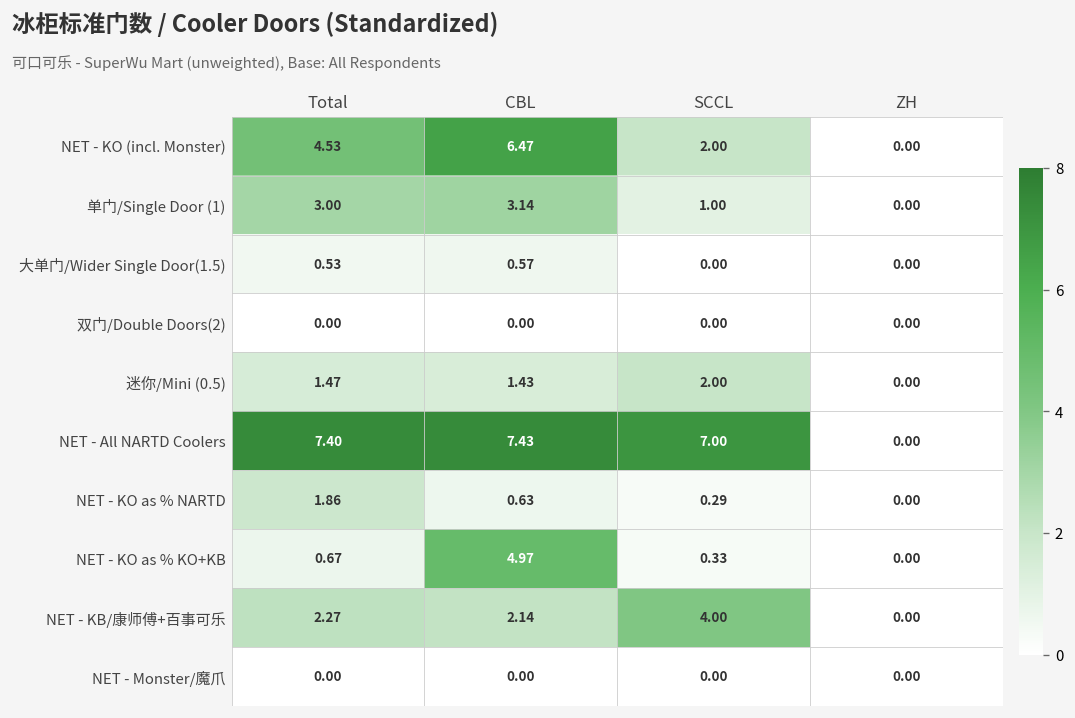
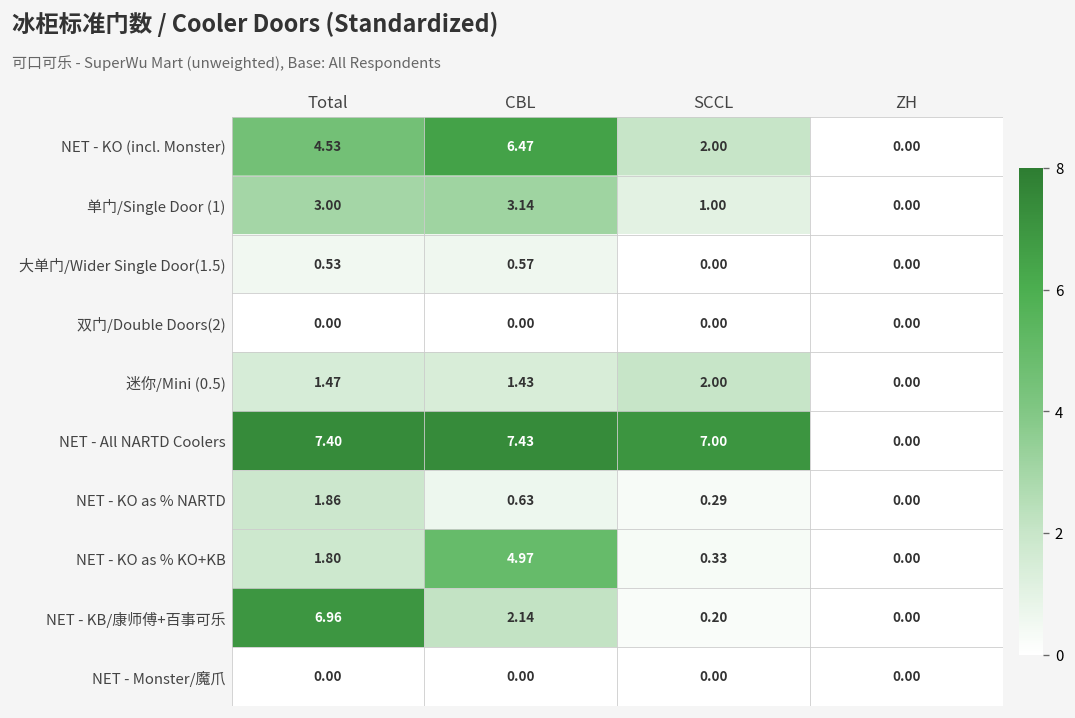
  {
    "NET - KO (incl. Monster)": {
      "Total": 4.53,
      "CBL": 6.47,
      "SCCL": 2.00,
      "ZH": 0.00
    },
    "单门/Single Door (1)": {
      "Total": 3.00,
      "CBL": 3.14,
      "SCCL": 1.00,
      "ZH": 0.00
    },
    "大单门/Wider Single Door(1.5)": {
      "Total": 0.53,
      "CBL": 0.57,
      "SCCL": 0.00,
      "ZH": 0.00
    },
    "双门/Double Doors(2)": {
      "Total": 0.00,
      "CBL": 0.00,
      "SCCL": 0.00,
      "ZH": 0.00
    },
    "迷你/Mini (0.5)": {
      "Total": 1.47,
      "CBL": 1.43,
      "SCCL": 2.00,
      "ZH": 0.00
    },
    "NET - All NARTD Coolers": {
      "Total": 7.40,
      "CBL": 7.43,
      "SCCL": 7.00,
      "ZH": 0.00
    },
    "NET - KO as % NARTD": {
      "Total": 1.86,
      "CBL": 0.63,
      "SCCL": 0.29,
      "ZH": 0.00
    },
    "NET - KO as % KO+KB": {
-     "Total": 0.67,
+     "Total": 1.80,
      "CBL": 4.97,
      "SCCL": 0.33,
      "ZH": 0.00
    },
    "NET - KB/康师傅+百事可乐": {
-     "Total": 2.27,
+     "Total": 6.96,
      "CBL": 2.14,
-     "SCCL": 4.00,
+     "SCCL": 0.20,
      "ZH": 0.00
    },
    "NET - Monster/魔爪": {
      "Total": 0.00,
      "CBL": 0.00,
      "SCCL": 0.00,
      "ZH": 0.00
    }
  }
